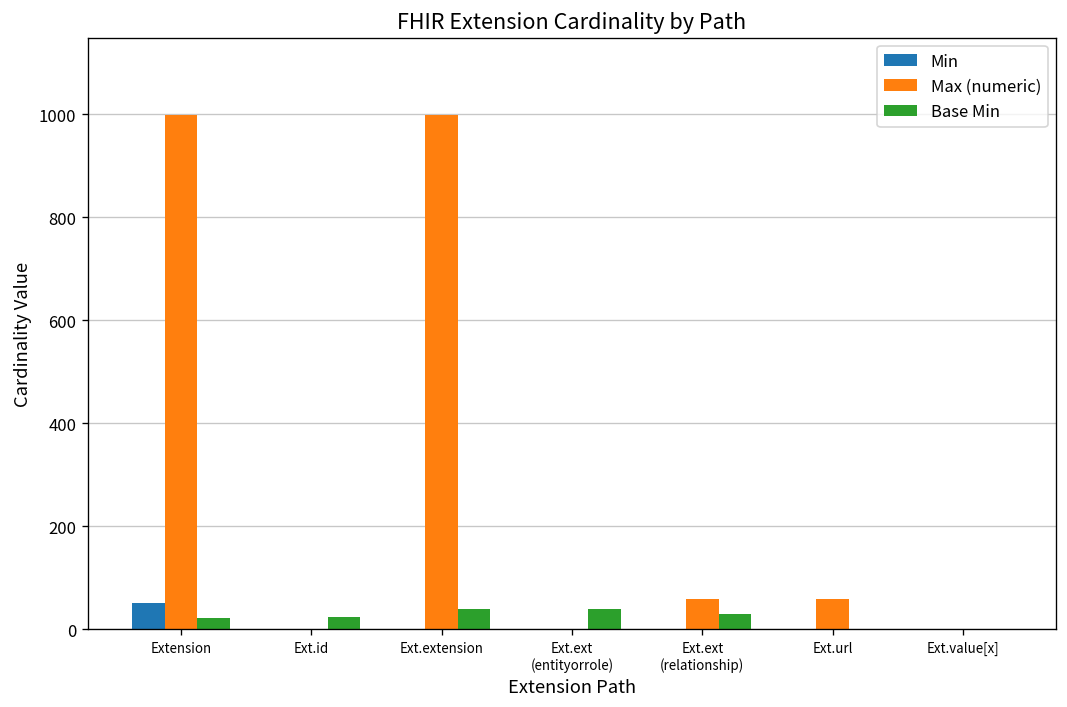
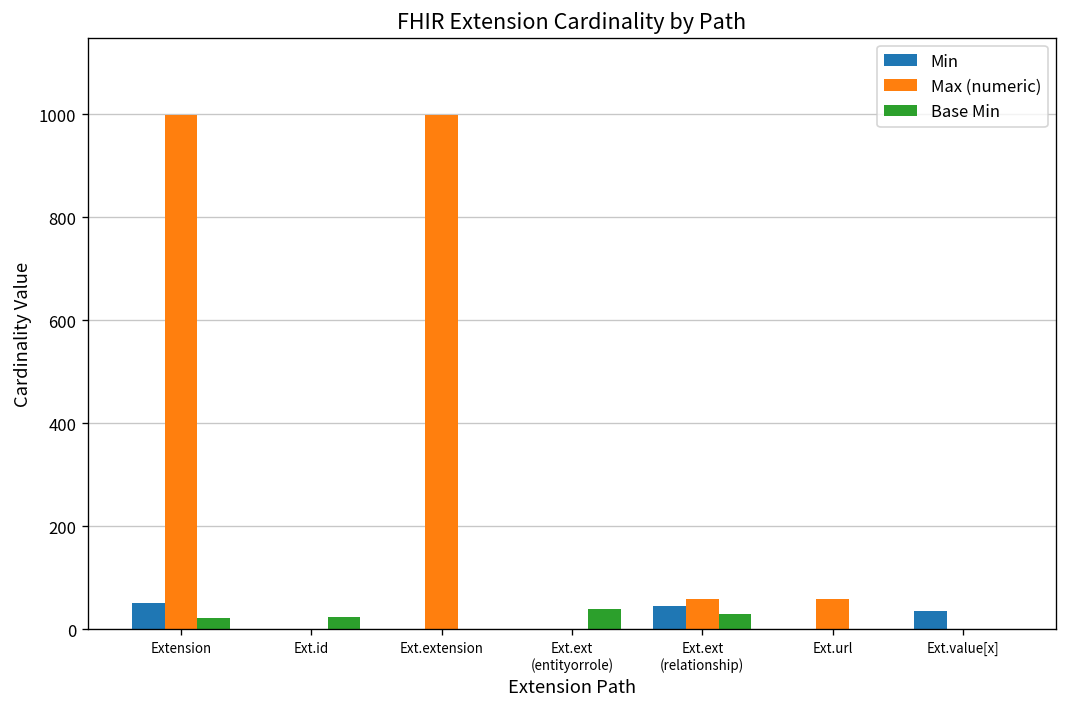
  {
    "Min": {
      "Extension": 50,
      "Ext.id": 0,
      "Ext.extension": 0,
-     "Ext.ext (relationship)": 0,
-     "Ext.value[x]": 0
+     "Ext.ext (relationship)": 50,
+     "Ext.value[x]": 40
    },
    "Max (numeric)": {
      "Extension": 1000,
      "Ext.extension": 1000,
      "Ext.ext (relationship)": 60,
      "Ext.url": 60,
      "Ext.value[x]": 0
    },
    "Base Min": {
      "Extension": 20,
      "Ext.id": 20,
-     "Ext.extension": 40,
+     "Ext.extension": 0,
      "Ext.ext (entityorrole)": 40,
      "Ext.ext (relationship)": 30,
      "Ext.value[x]": 0
    }
  }
